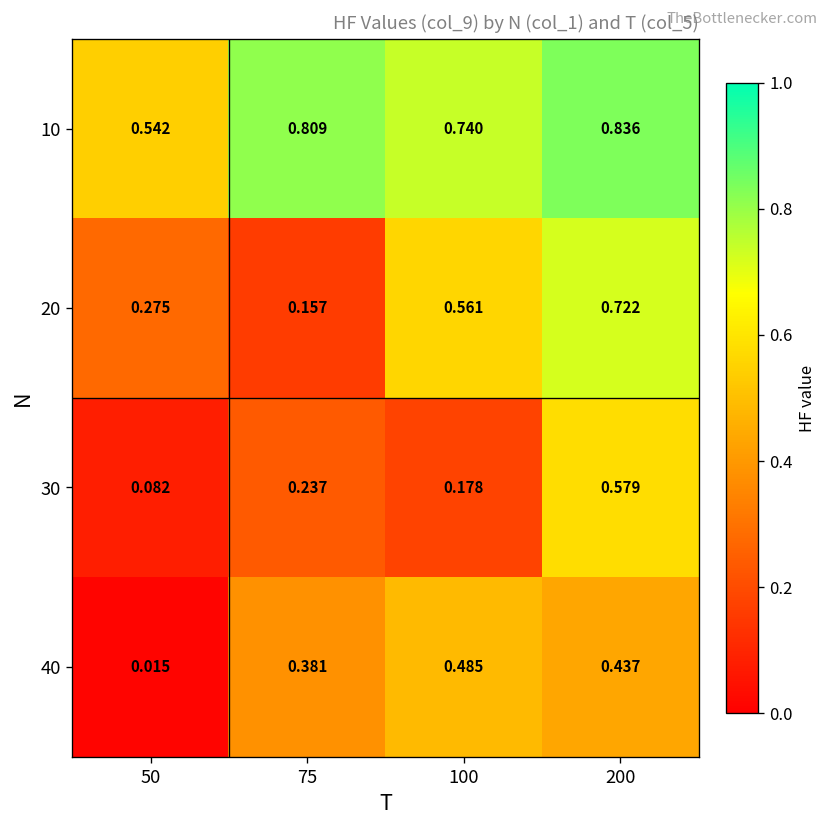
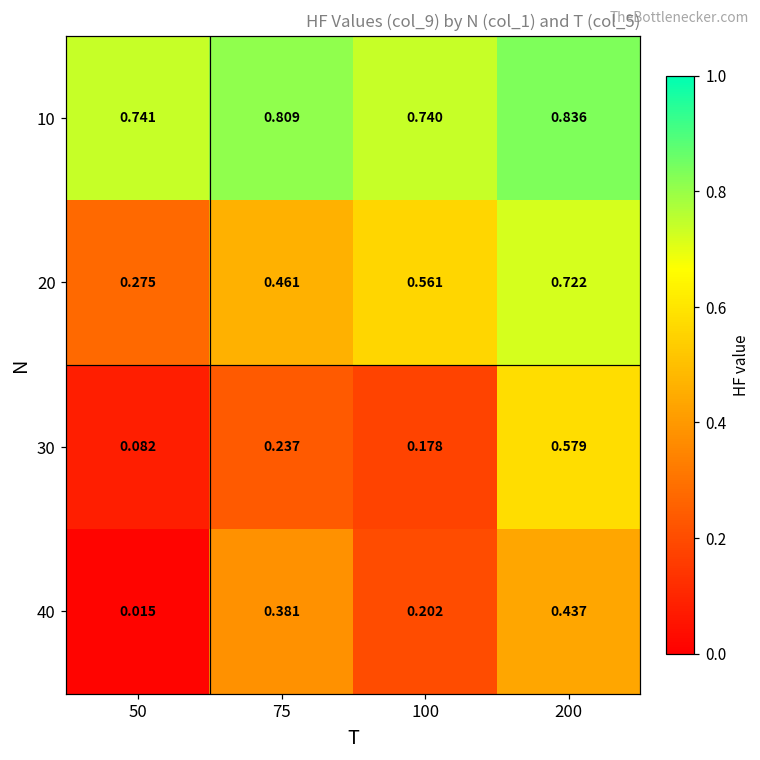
  {
    "10": {
-     "50": 0.542,
+     "50": 0.741,
      "75": 0.809,
      "100": 0.740,
      "200": 0.836
    },
    "20": {
      "50": 0.275,
-     "75": 0.157,
+     "75": 0.461,
      "100": 0.561,
      "200": 0.722
    },
    "30": {
      "50": 0.082,
      "75": 0.237,
      "100": 0.178,
      "200": 0.579
    },
    "40": {
      "50": 0.015,
      "75": 0.381,
-     "100": 0.485,
+     "100": 0.202,
      "200": 0.437
    }
  }
